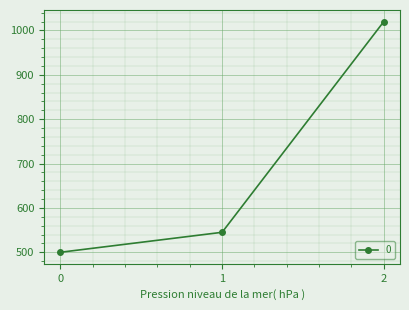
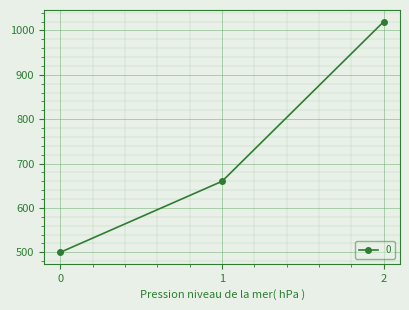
  {
    "0": 500,
-   "1": 550,
+   "1": 660,
    "2": 1020
  }
